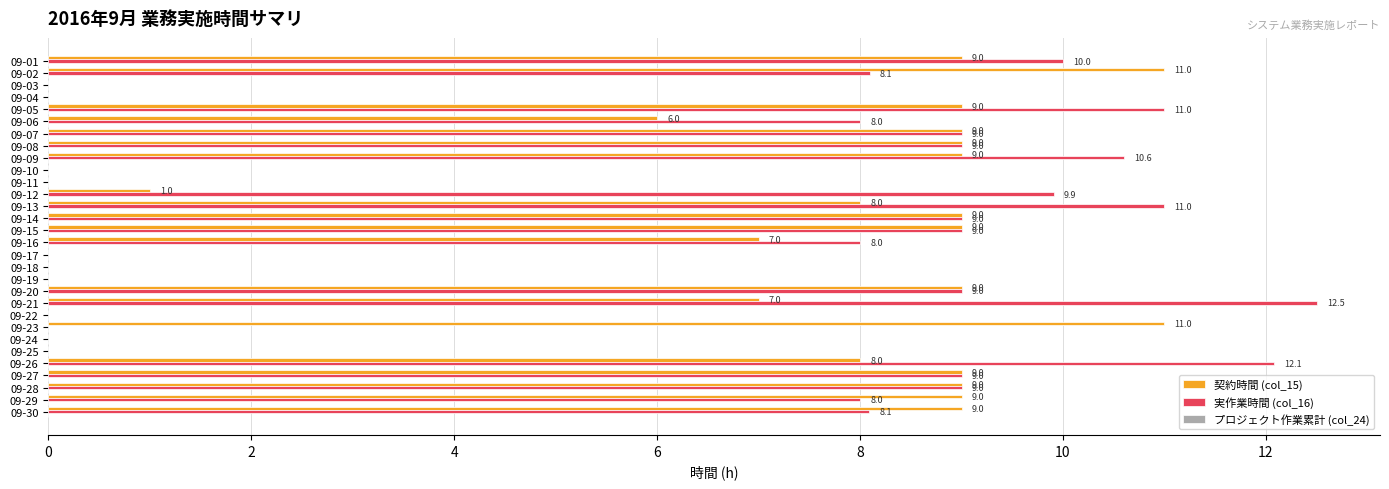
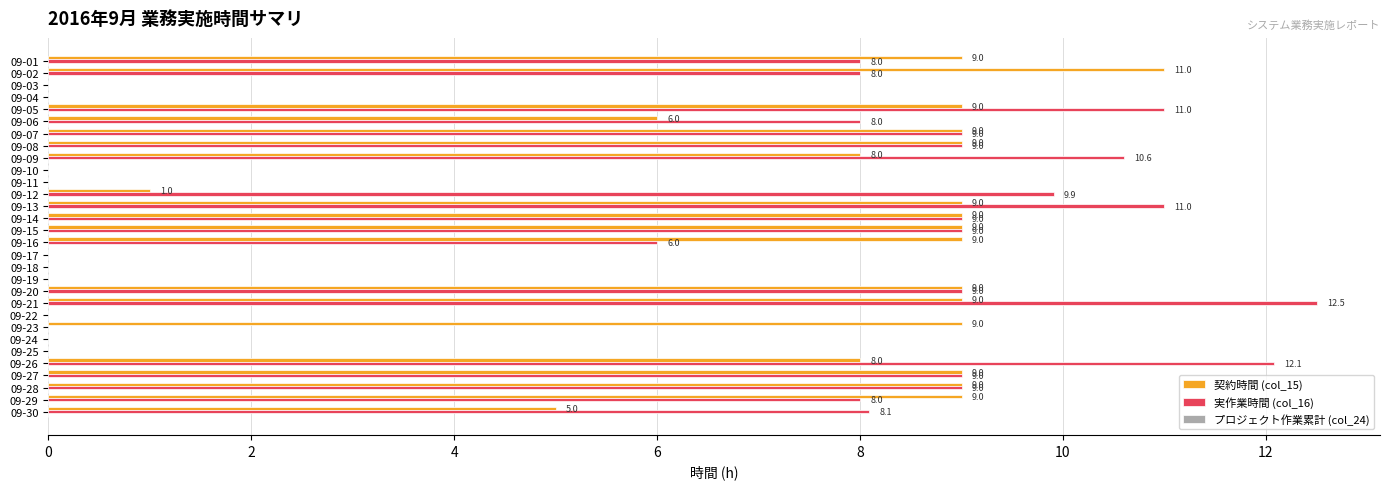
  {
    "契約時間 (col_15)": {
      "09-01": 9.0,
      "09-02": 11.0,
      "09-05": 9.0,
      "09-06": 6.0,
-     "09-09": 9.0,
+     "09-09": 8.0,
      "09-12": 1.0,
-     "09-13": 8.0,
-     "09-16": 7.0,
-     "09-21": 7.0,
-     "09-23": 11.0,
+     "09-13": 9.0,
+     "09-16": 9.0,
+     "09-21": 9.0,
+     "09-23": 9.0,
      "09-26": 8.0,
      "09-29": 9.0,
-     "09-30": 9.0
+     "09-30": 5.0
    },
    "実作業時間 (col_16)": {
-     "09-01": 10.0,
-     "09-02": 8.1,
+     "09-01": 8.0,
+     "09-02": 8.0,
      "09-05": 11.0,
      "09-06": 8.0,
      "09-09": 10.6,
      "09-12": 9.9,
      "09-13": 11.0,
-     "09-16": 8.0,
+     "09-16": 6.0,
      "09-21": 12.5,
      "09-26": 12.1,
      "09-29": 8.0,
      "09-30": 8.1
    },
    "プロジェクト作業累計 (col_24)": {
      "09-01": 0.00,
      "09-02": 0.00,
      "09-03": 0.00,
      "09-04": 0.00,
      "09-05": 0.00,
      "09-06": 0.00,
      "09-07": 0.00,
      "09-08": 0.00,
      "09-09": 0.00,
      "09-10": 0.00,
      "09-11": 0.00,
      "09-12": 0.00,
      "09-13": 0.00,
      "09-14": 0.00,
      "09-15": 0.00,
      "09-16": 0.00,
      "09-17": 0.00,
      "09-18": 0.00,
      "09-19": 0.00,
      "09-20": 0.00,
      "09-21": 0.00,
      "09-22": 0.00,
      "09-23": 0.00,
      "09-24": 0.00,
      "09-25": 0.00,
      "09-26": 0.00,
      "09-27": 0.00,
      "09-28": 0.00,
      "09-29": 0.00,
      "09-30": 0.00
    }
  }
